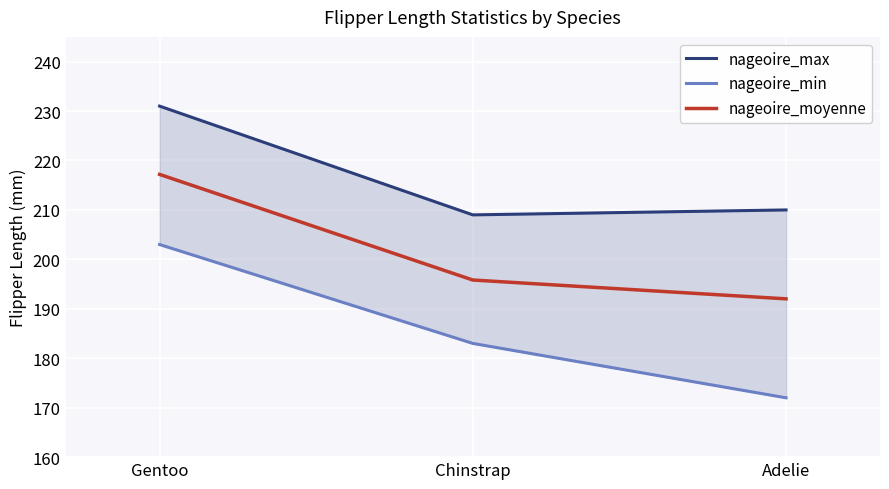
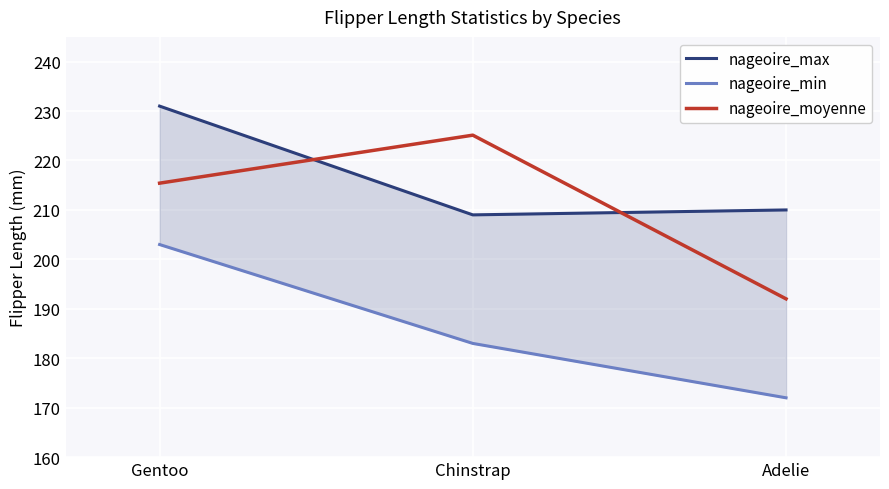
  {
    "nageoire_max": {
      "Gentoo": 231,
      "Chinstrap": 209,
      "Adelie": 210
    },
    "nageoire_min": {
      "Gentoo": 203,
      "Chinstrap": 183,
      "Adelie": 172
    },
    "nageoire_moyenne": {
-     "Gentoo": 217,
-     "Chinstrap": 196,
+     "Gentoo": 215,
+     "Chinstrap": 225,
      "Adelie": 192
    }
  }
